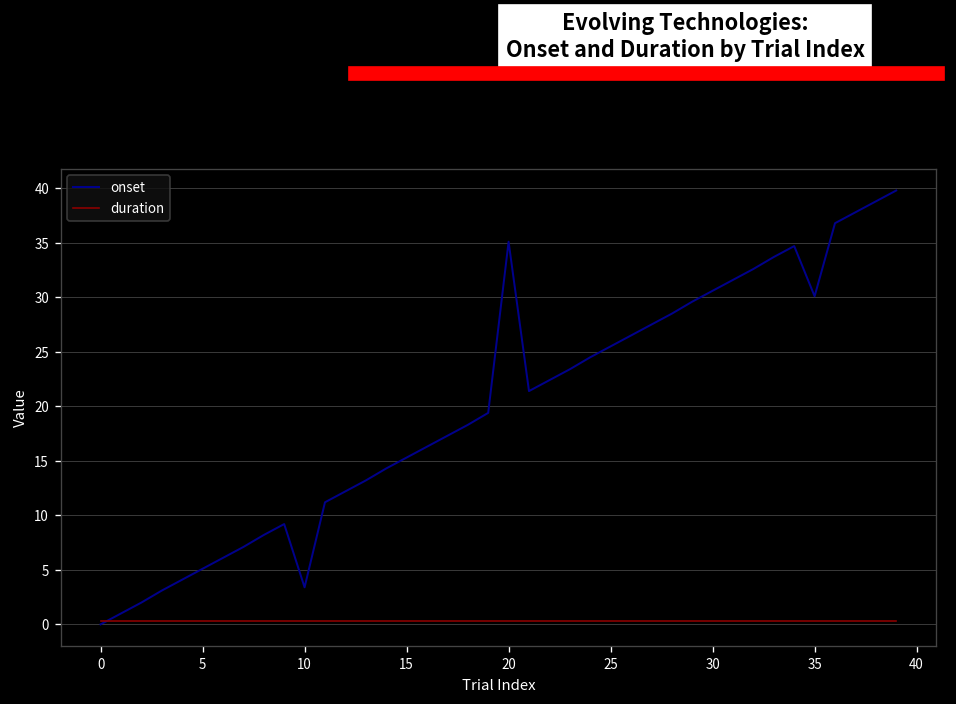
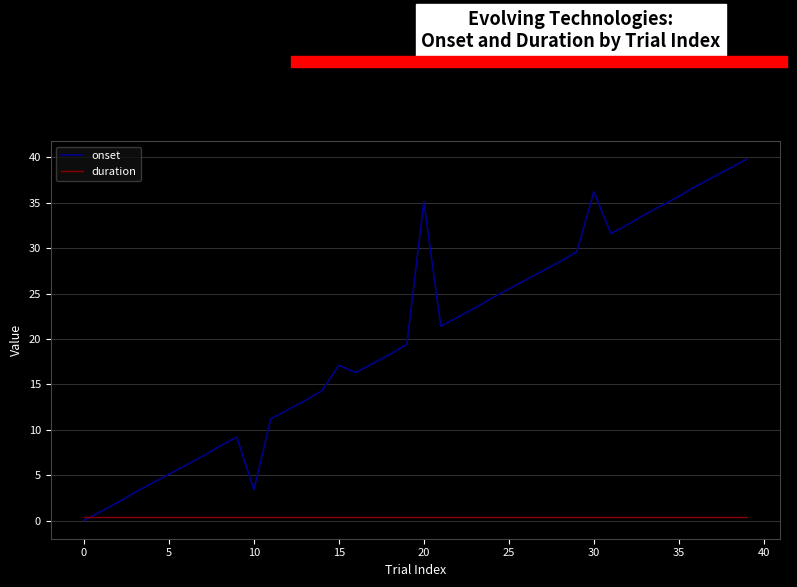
  {
    "onset": {
      "0": 0,
      "5": 5,
      "10": 3,
-     "15": 15,
+     "15": 17,
      "20": 35,
      "25": 26,
-     "30": 31,
-     "35": 30
+     "30": 36,
+     "35": 36
    },
    "duration": {
      "0": 0,
      "5": 0,
      "10": 0,
      "15": 0,
      "20": 0,
      "25": 0,
      "30": 0,
      "35": 0
    }
  }
